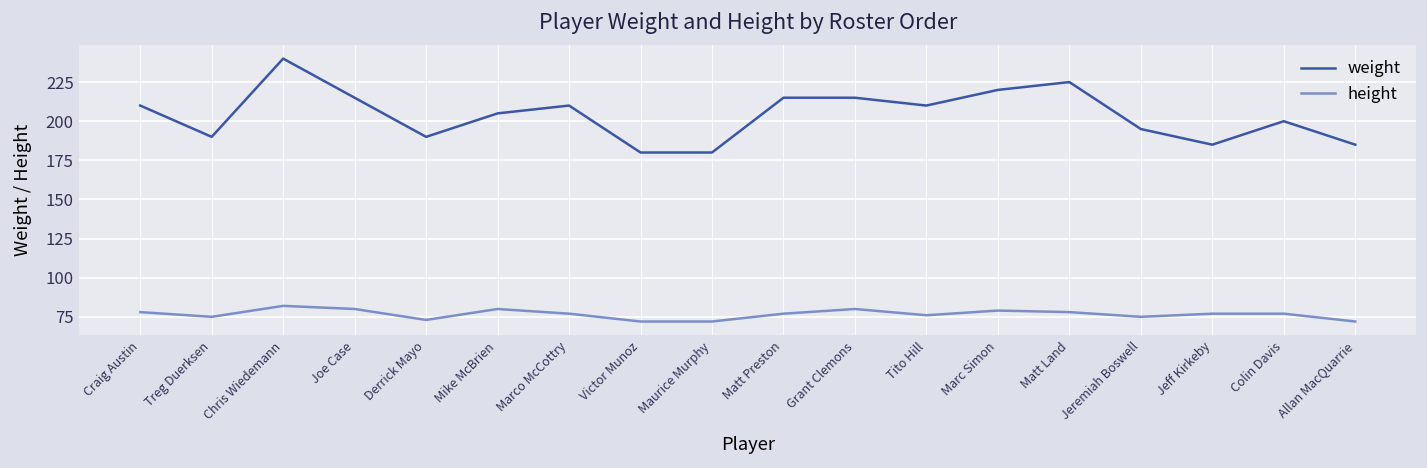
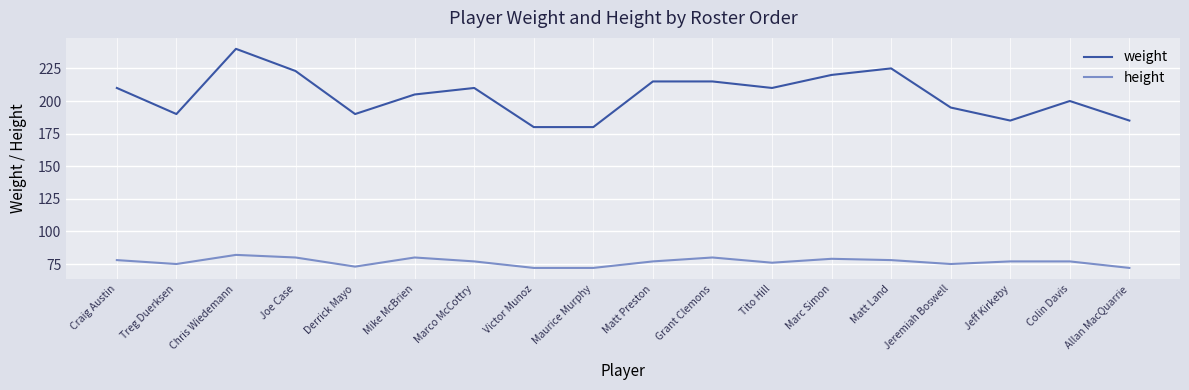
  {
    "weight": {
      "Craig Austin": 210,
      "Treg Duerksen": 190,
      "Chris Wiedemann": 240,
-     "Joe Case": 215,
+     "Joe Case": 223,
      "Derrick Mayo": 190,
      "Mike McBrien": 205,
      "Marco McCottry": 210,
      "Victor Munoz": 180,
      "Maurice Murphy": 180,
      "Matt Preston": 215,
      "Grant Clemons": 215,
      "Tito Hill": 210,
      "Marc Simon": 220,
      "Matt Land": 225,
      "Jeremiah Boswell": 195,
      "Jeff Kirkeby": 185,
      "Colin Davis": 200,
      "Allan MacQuarrie": 185
    },
    "height": {
      "Craig Austin": 78,
      "Treg Duerksen": 75,
      "Chris Wiedemann": 82,
      "Joe Case": 80,
      "Derrick Mayo": 73,
      "Mike McBrien": 80,
      "Marco McCottry": 77,
      "Victor Munoz": 72,
      "Maurice Murphy": 72,
      "Matt Preston": 77,
      "Grant Clemons": 80,
      "Tito Hill": 76,
      "Marc Simon": 79,
      "Matt Land": 78,
      "Jeremiah Boswell": 75,
      "Jeff Kirkeby": 77,
      "Colin Davis": 77,
      "Allan MacQuarrie": 72
    }
  }
